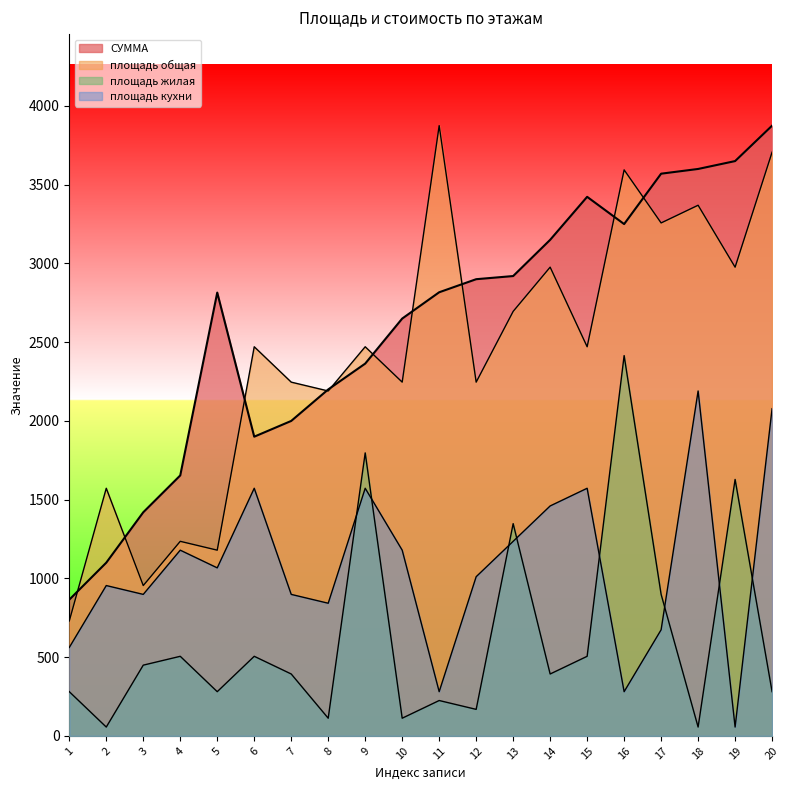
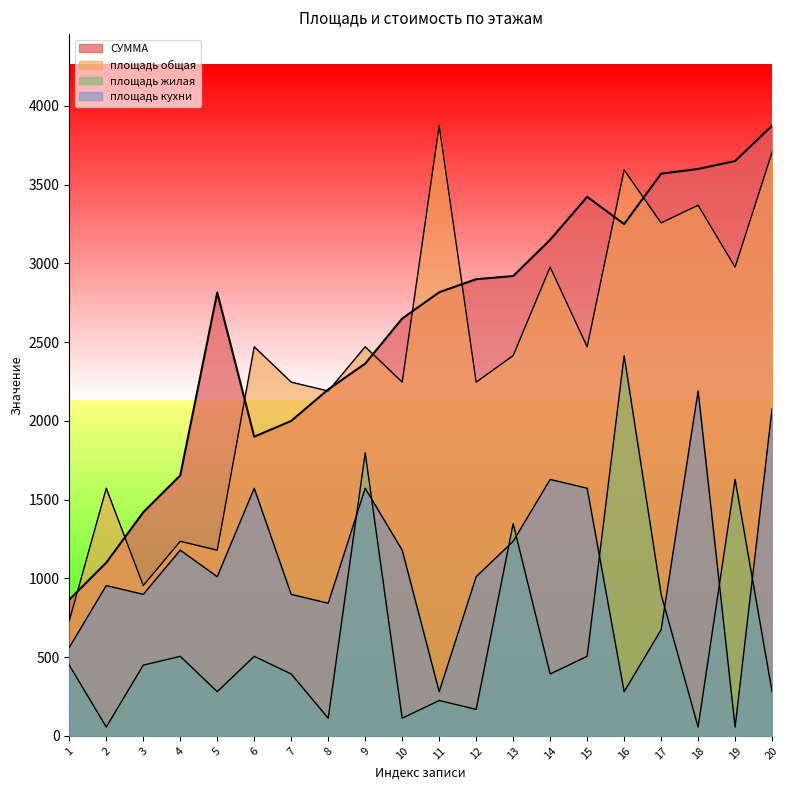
  {
    "СУММА": {
      "1": 870,
      "2": 1100,
      "3": 1420,
      "4": 1650,
      "5": 2820,
      "6": 1900,
      "7": 2000,
      "9": 2360,
      "10": 2650,
      "11": 2820,
      "12": 2900,
      "13": 2920,
      "14": 3150,
      "15": 3420,
      "16": 3250,
      "17": 3570,
      "18": 3600,
      "19": 3650,
      "20": 3880
    },
    "площадь общая": {
      "1": 730,
      "2": 1570,
      "3": 950,
      "4": 1240,
      "5": 1180,
      "6": 2470,
      "7": 2250,
      "9": 2470,
      "10": 2250,
      "11": 3880,
      "12": 2250,
-     "13": 2700,
+     "13": 2410,
      "14": 2980,
      "15": 2470,
      "16": 3590,
      "17": 3260,
      "18": 3370,
      "19": 2980,
      "20": 3710
    },
    "площадь жилая": {
-     "1": 280,
+     "1": 450,
      "2": 60,
      "3": 450,
      "4": 510,
      "5": 280,
      "6": 510,
      "7": 390,
      "8": 110,
      "9": 1800,
      "10": 110,
      "11": 220,
      "12": 170,
      "13": 1350,
      "14": 390,
      "15": 510,
      "16": 2410,
      "17": 900,
      "18": 60,
      "19": 1630,
      "20": 280
    },
    "площадь кухни": {
      "1": 560,
      "2": 950,
      "3": 900,
      "4": 1180,
-     "5": 1070,
+     "5": 1010,
      "6": 1570,
      "7": 900,
      "8": 840,
      "9": 1570,
      "10": 1180,
      "11": 280,
      "12": 1010,
      "13": 1240,
-     "14": 1460,
+     "14": 1630,
      "15": 1570,
      "16": 280,
      "17": 670,
      "18": 2190,
      "19": 60,
      "20": 2080
    }
  }
